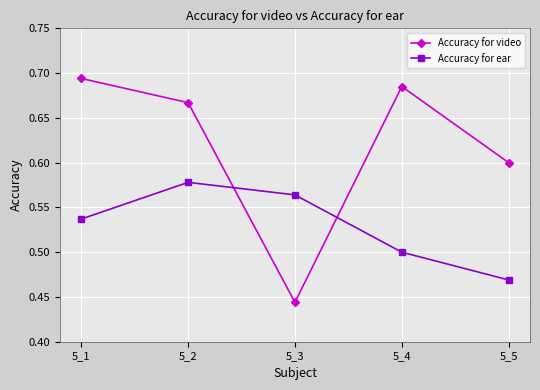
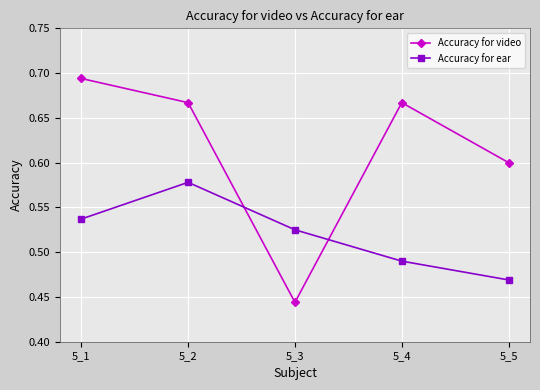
  {
    "Accuracy for video": {
      "5_1": 0.69,
      "5_2": 0.67,
      "5_3": 0.44,
-     "5_4": 0.69,
+     "5_4": 0.67,
      "5_5": 0.60
    },
    "Accuracy for ear": {
      "5_1": 0.54,
      "5_2": 0.58,
-     "5_3": 0.56,
-     "5_4": 0.50,
+     "5_3": 0.53,
+     "5_4": 0.49,
      "5_5": 0.47
    }
  }
